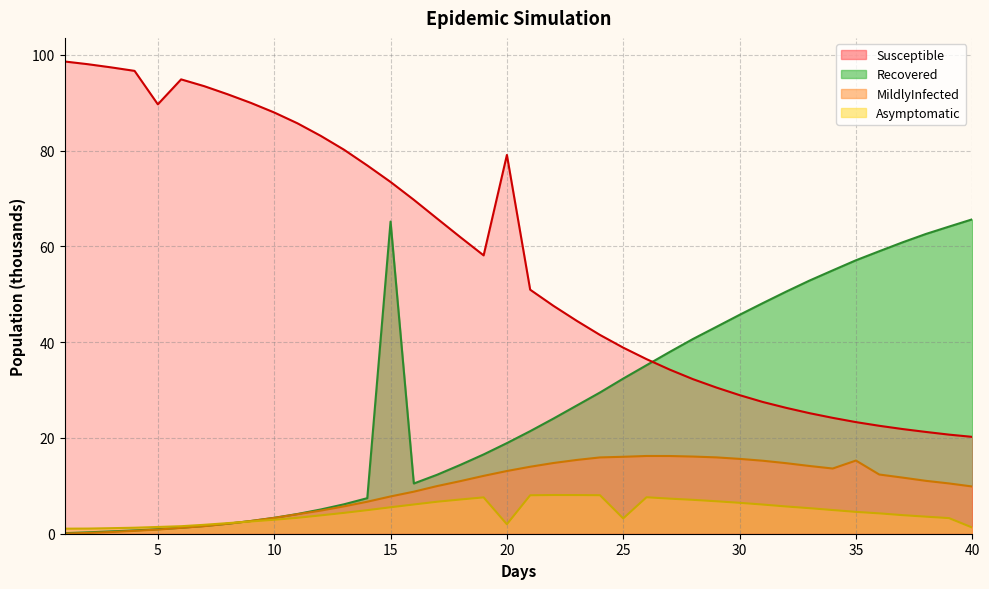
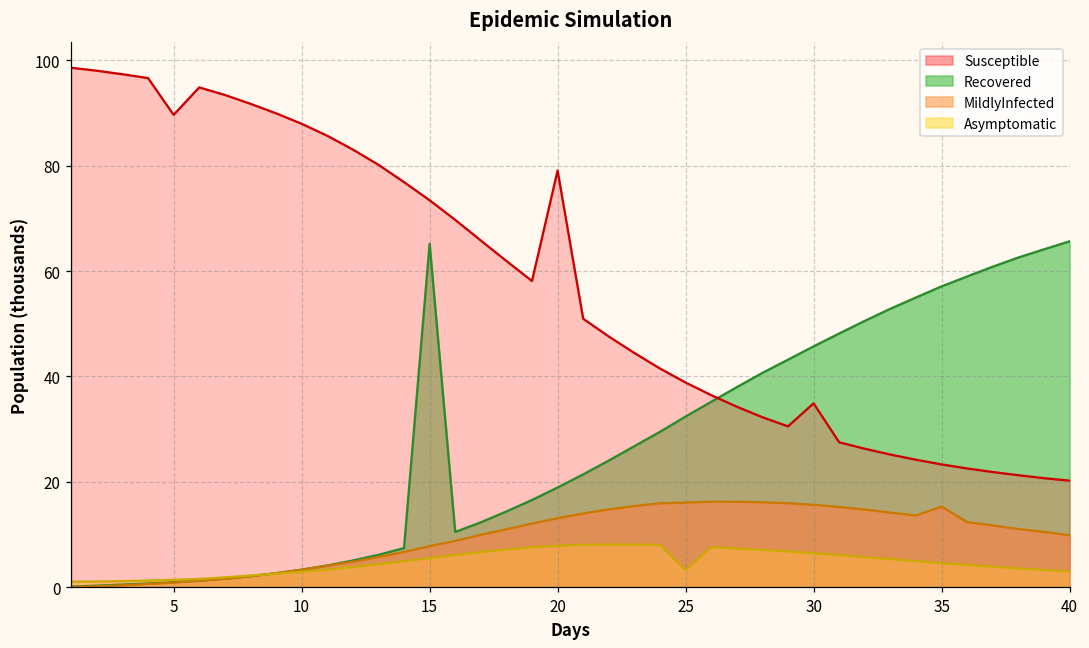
  {
    "Recovered": {
      "15": 65,
      "20": 19,
      "25": 32,
      "30": 46,
      "35": 57,
      "40": 66
    },
    "MildlyInfected": {
      "15": 8,
      "20": 13,
      "25": 16,
      "30": 16,
      "35": 15,
      "40": 10
    },
    "Asymptomatic": {
      "15": 6,
-     "20": 2,
+     "20": 8,
      "25": 3,
      "30": 6,
      "35": 5,
-     "40": 1
+     "40": 3
    },
    "Susceptible": {
      "5": 90,
      "10": 88,
      "15": 73,
      "20": 79,
      "25": 39,
-     "30": 29,
+     "30": 35,
      "35": 23,
      "40": 20
    }
  }
